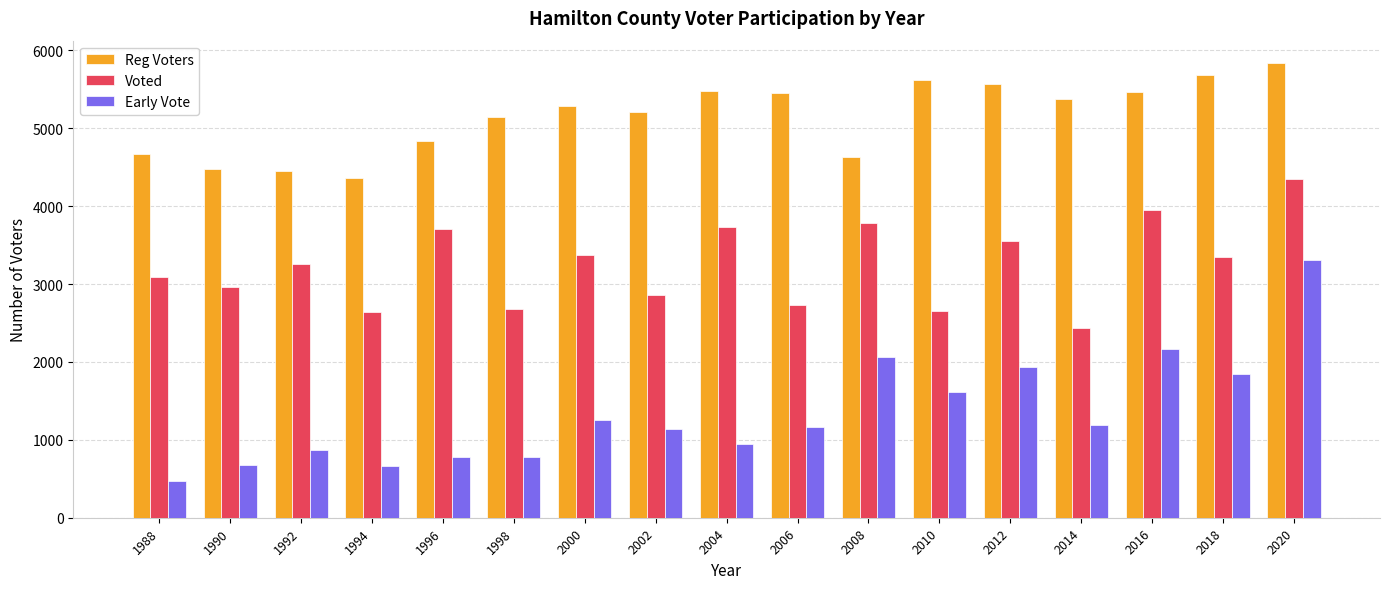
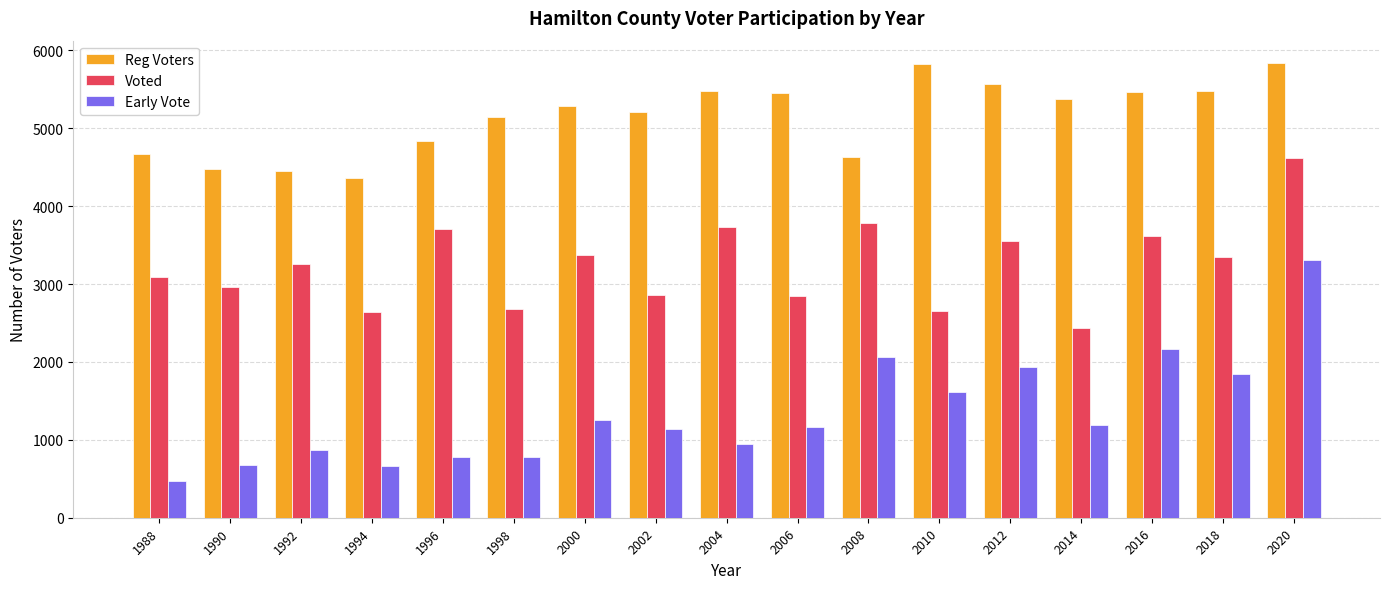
  {
    "Reg Voters": {
      "1988": 4700,
      "1990": 4500,
      "1992": 4500,
      "1994": 4400,
      "1996": 4800,
      "1998": 5100,
      "2000": 5300,
      "2002": 5200,
      "2004": 5500,
      "2006": 5400,
      "2008": 4600,
-     "2010": 5600,
+     "2010": 5800,
      "2012": 5600,
      "2014": 5400,
      "2016": 5500,
-     "2018": 5700,
+     "2018": 5500,
      "2020": 5800
    },
    "Voted": {
      "1988": 3100,
      "1990": 3000,
      "1992": 3300,
      "1994": 2600,
      "1996": 3700,
      "1998": 2700,
      "2000": 3400,
      "2002": 2900,
      "2004": 3700,
-     "2006": 2700,
+     "2006": 2900,
      "2008": 3800,
      "2010": 2700,
      "2012": 3600,
      "2014": 2400,
-     "2016": 4000,
+     "2016": 3600,
      "2018": 3300,
-     "2020": 4300
+     "2020": 4600
    },
    "Early Vote": {
      "1988": 500,
      "1990": 700,
      "1992": 900,
      "1994": 700,
      "1996": 800,
      "1998": 800,
      "2000": 1300,
      "2002": 1100,
      "2004": 900,
      "2006": 1200,
      "2008": 2100,
      "2010": 1600,
      "2012": 1900,
      "2014": 1200,
      "2016": 2200,
      "2018": 1800,
      "2020": 3300
    }
  }
